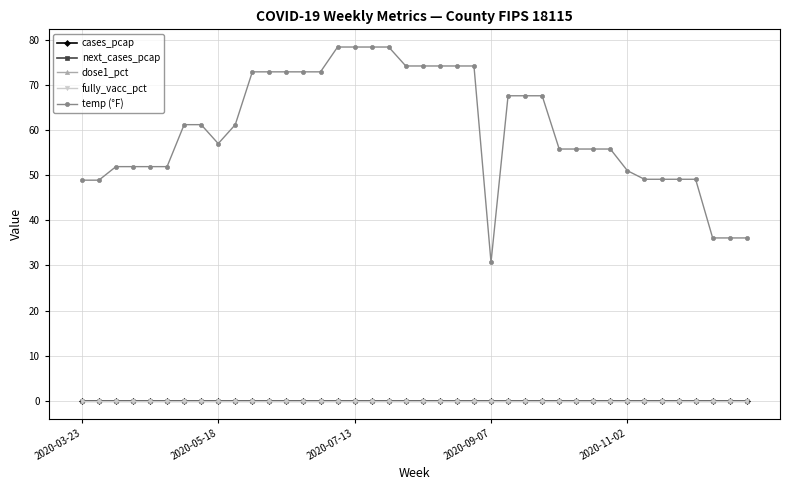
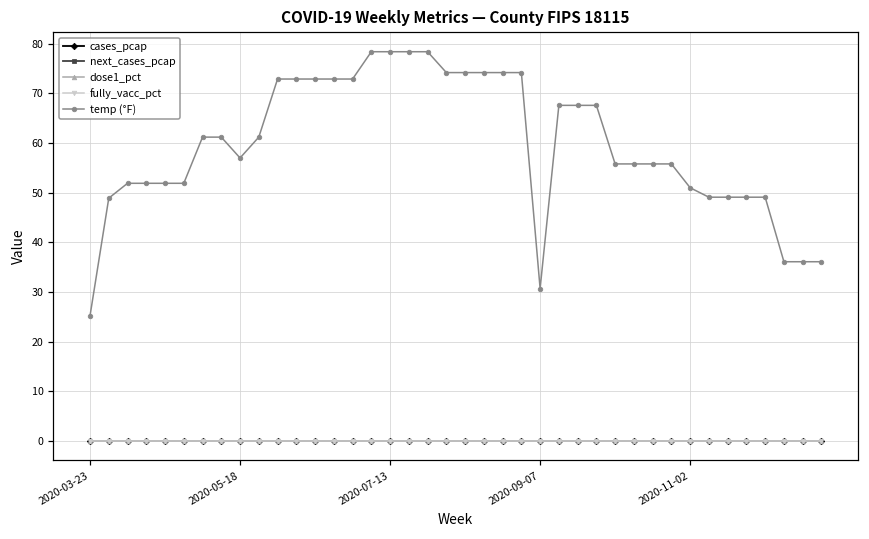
  {
    "fully_vacc_pct": {
      "2020-03-23": 0,
      "2020-05-18": 0,
      "2020-07-13": 0,
      "2020-09-07": 0,
      "2020-11-02": 0
    },
    "temp (°F)": {
-     "2020-03-23": 49,
+     "2020-03-23": 25,
      "2020-05-18": 57,
      "2020-07-13": 78,
      "2020-09-07": 31,
      "2020-11-02": 51
    }
  }
